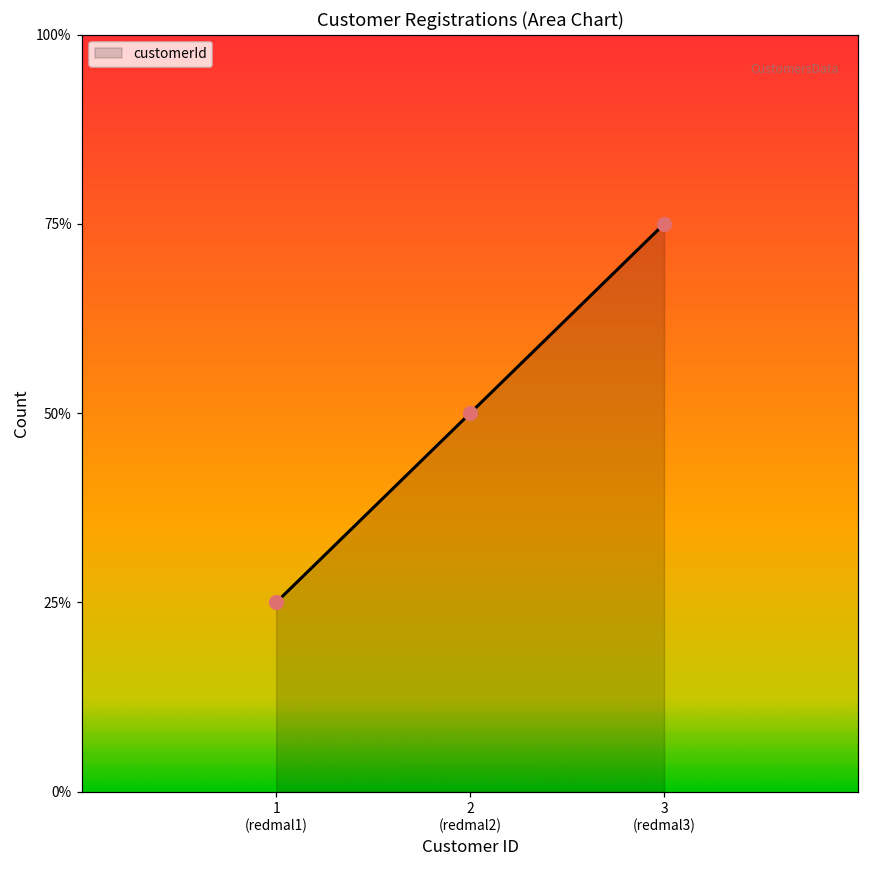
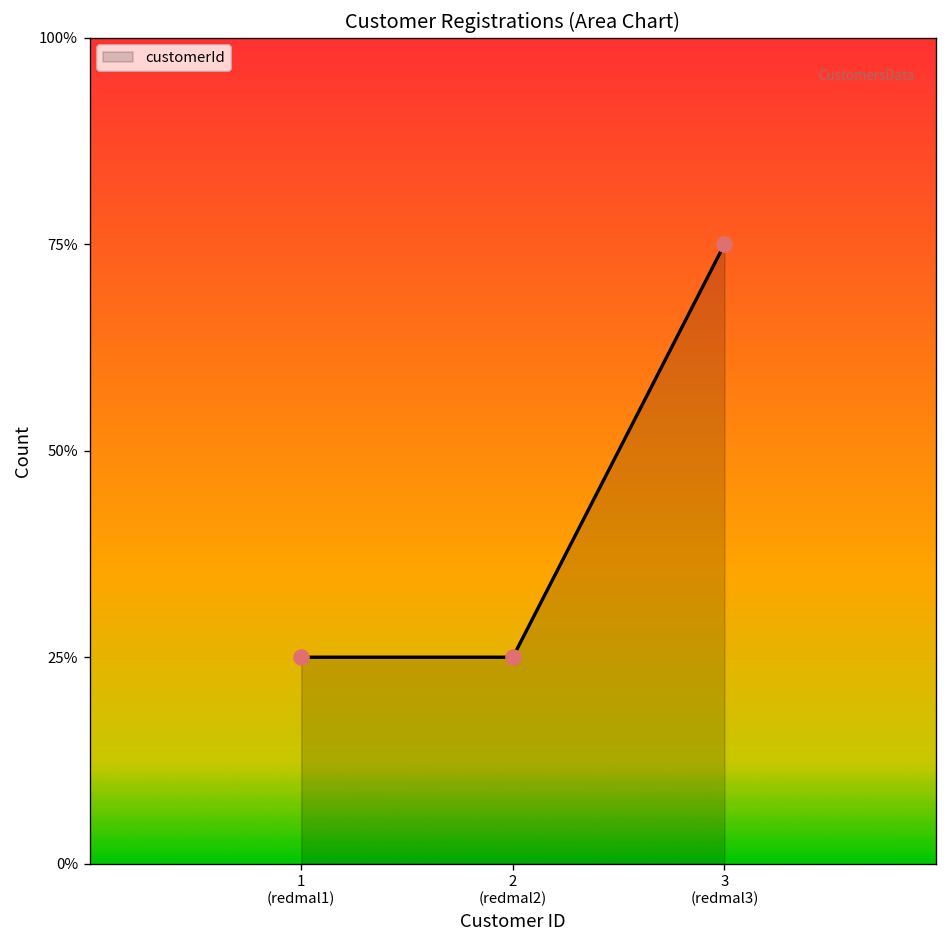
  {
    "1 (redmal1)": "25%",
-   "2 (redmal2)": "50%",
+   "2 (redmal2)": "25%",
    "3 (redmal3)": "75%"
  }
